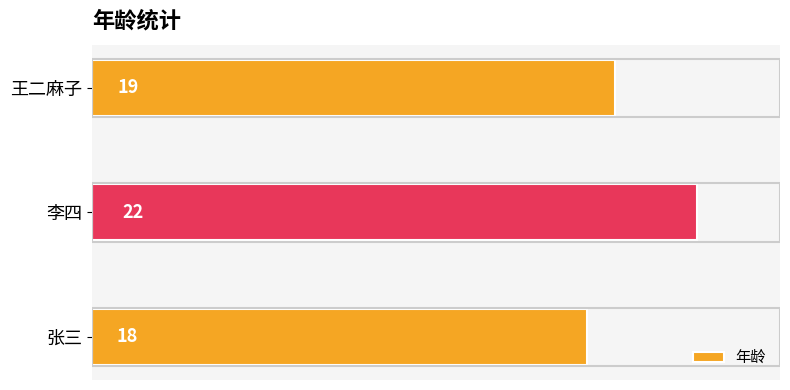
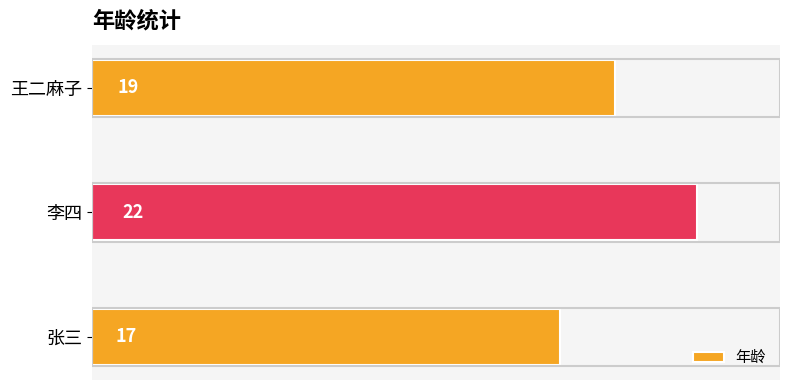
  {
    "王二麻子": 19,
    "李四": 22,
-   "张三": 18
+   "张三": 17
  }
